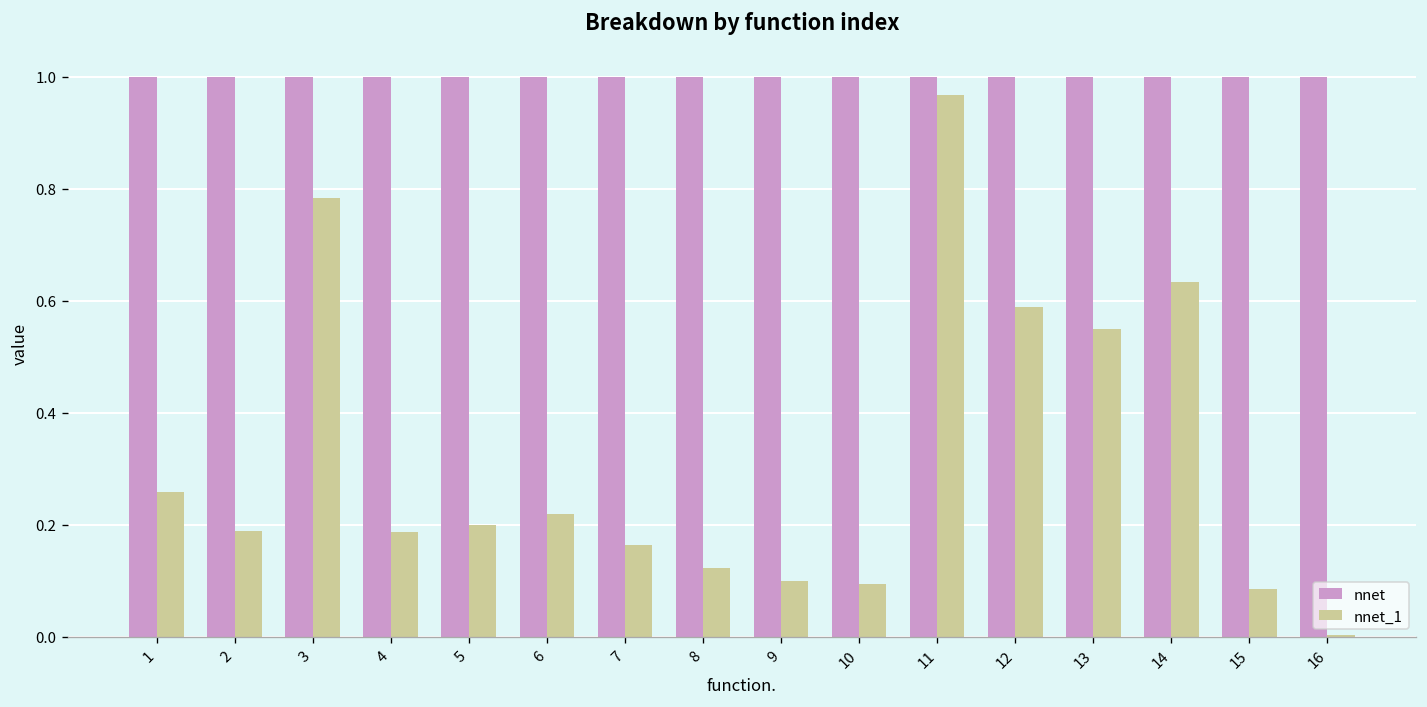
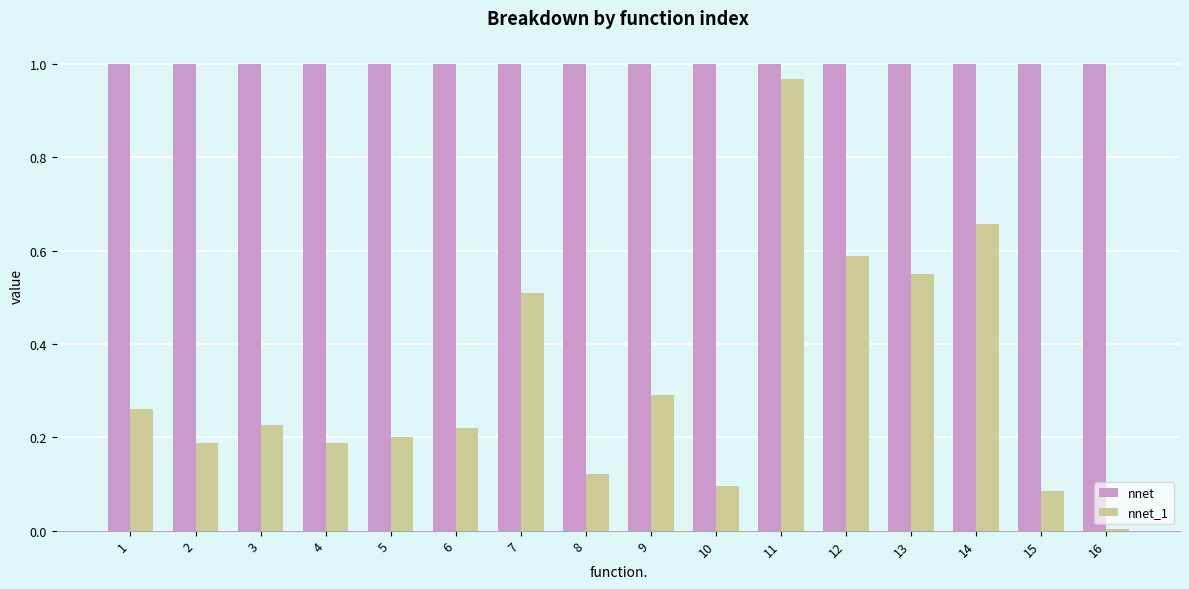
  {
    "nnet": {
      "1": 1.00,
      "2": 1.00,
      "3": 1.00,
      "4": 1.00,
      "5": 1.00,
      "6": 1.00,
      "7": 1.00,
      "8": 1.00,
      "9": 1.00,
      "10": 1.00,
      "11": 1.00,
      "12": 1.00,
      "13": 1.00,
      "14": 1.00,
      "15": 1.00,
      "16": 1.00
    },
    "nnet_1": {
      "1": 0.26,
      "2": 0.19,
-     "3": 0.78,
+     "3": 0.23,
      "4": 0.19,
      "5": 0.20,
      "6": 0.22,
-     "7": 0.16,
+     "7": 0.51,
      "8": 0.12,
-     "9": 0.10,
+     "9": 0.29,
      "10": 0.09,
      "11": 0.97,
      "12": 0.59,
      "13": 0.55,
-     "14": 0.63,
+     "14": 0.66,
      "15": 0.09
    }
  }
